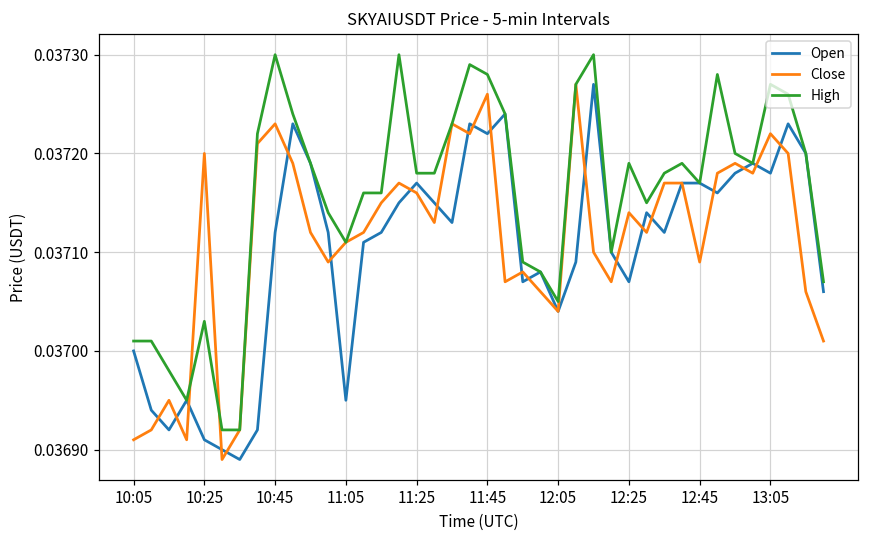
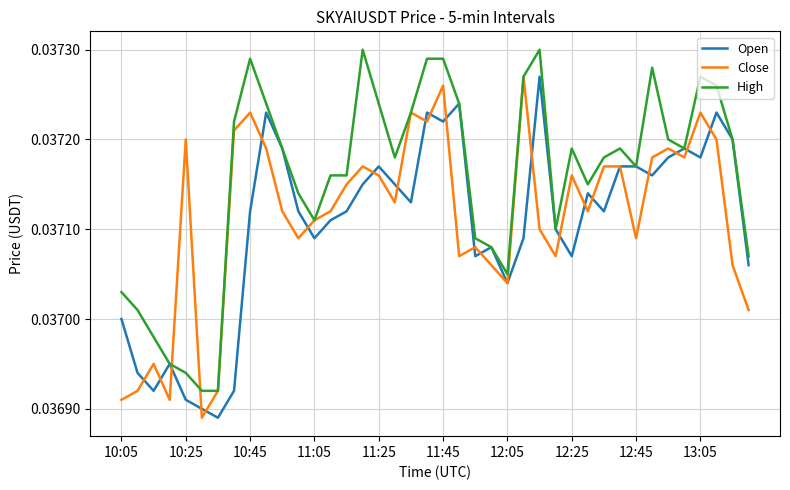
  {
    "Open": {
      "10:05": 0.03700,
      "10:25": 0.03691,
      "10:45": 0.03712,
-     "11:05": 0.03695,
+     "11:05": 0.03709,
      "11:25": 0.03717,
      "11:45": 0.03722,
      "12:25": 0.03707,
      "13:05": 0.03718
    },
    "Close": {
      "10:05": 0.03691,
      "10:25": 0.03720,
      "10:45": 0.03723,
      "11:25": 0.03716,
      "11:45": 0.03726,
-     "12:25": 0.03714,
+     "12:25": 0.03716,
      "12:45": 0.03709,
-     "13:05": 0.03722
+     "13:05": 0.03723
    },
    "High": {
-     "10:05": 0.03701,
-     "10:25": 0.03703,
-     "10:45": 0.03730,
-     "11:25": 0.03718,
-     "11:45": 0.03728,
+     "10:05": 0.03703,
+     "10:25": 0.03694,
+     "10:45": 0.03729,
+     "11:25": 0.03724,
+     "11:45": 0.03729,
      "12:05": 0.03705,
      "12:25": 0.03719
    }
  }
